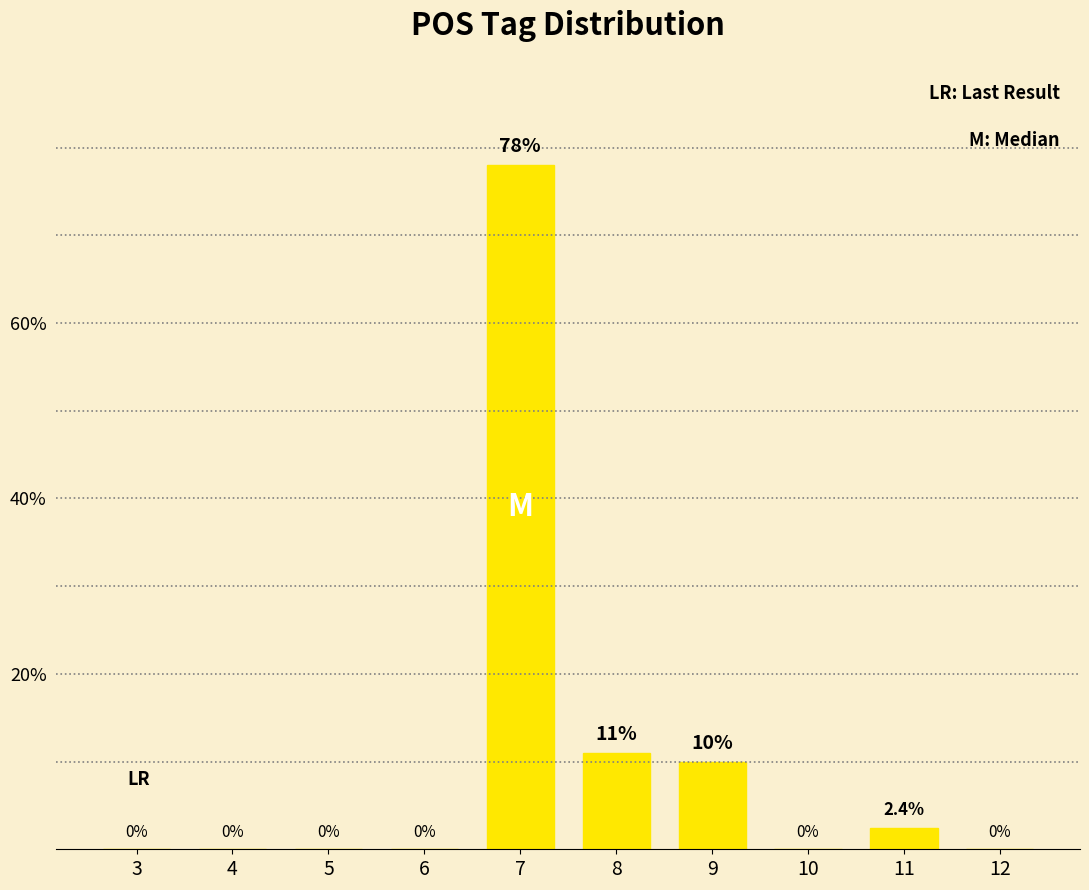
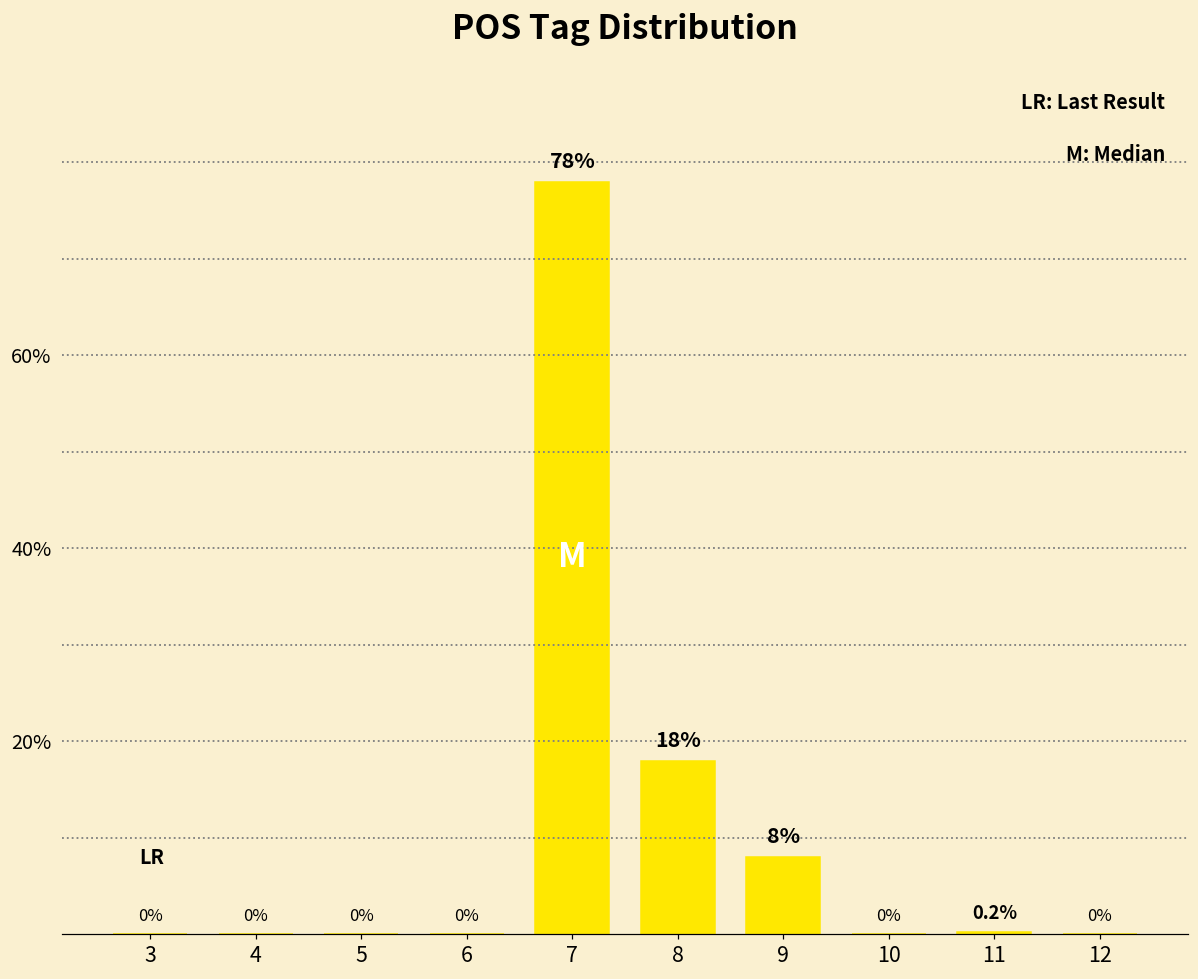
  {
    "3": "0%",
    "4": "0%",
    "5": "0%",
    "6": "0%",
    "7": "78%",
-   "8": "11%",
-   "9": "10%",
+   "8": "18%",
+   "9": "8%",
    "10": "0%",
-   "11": "2.4%",
+   "11": "0.2%",
    "12": "0%"
  }
